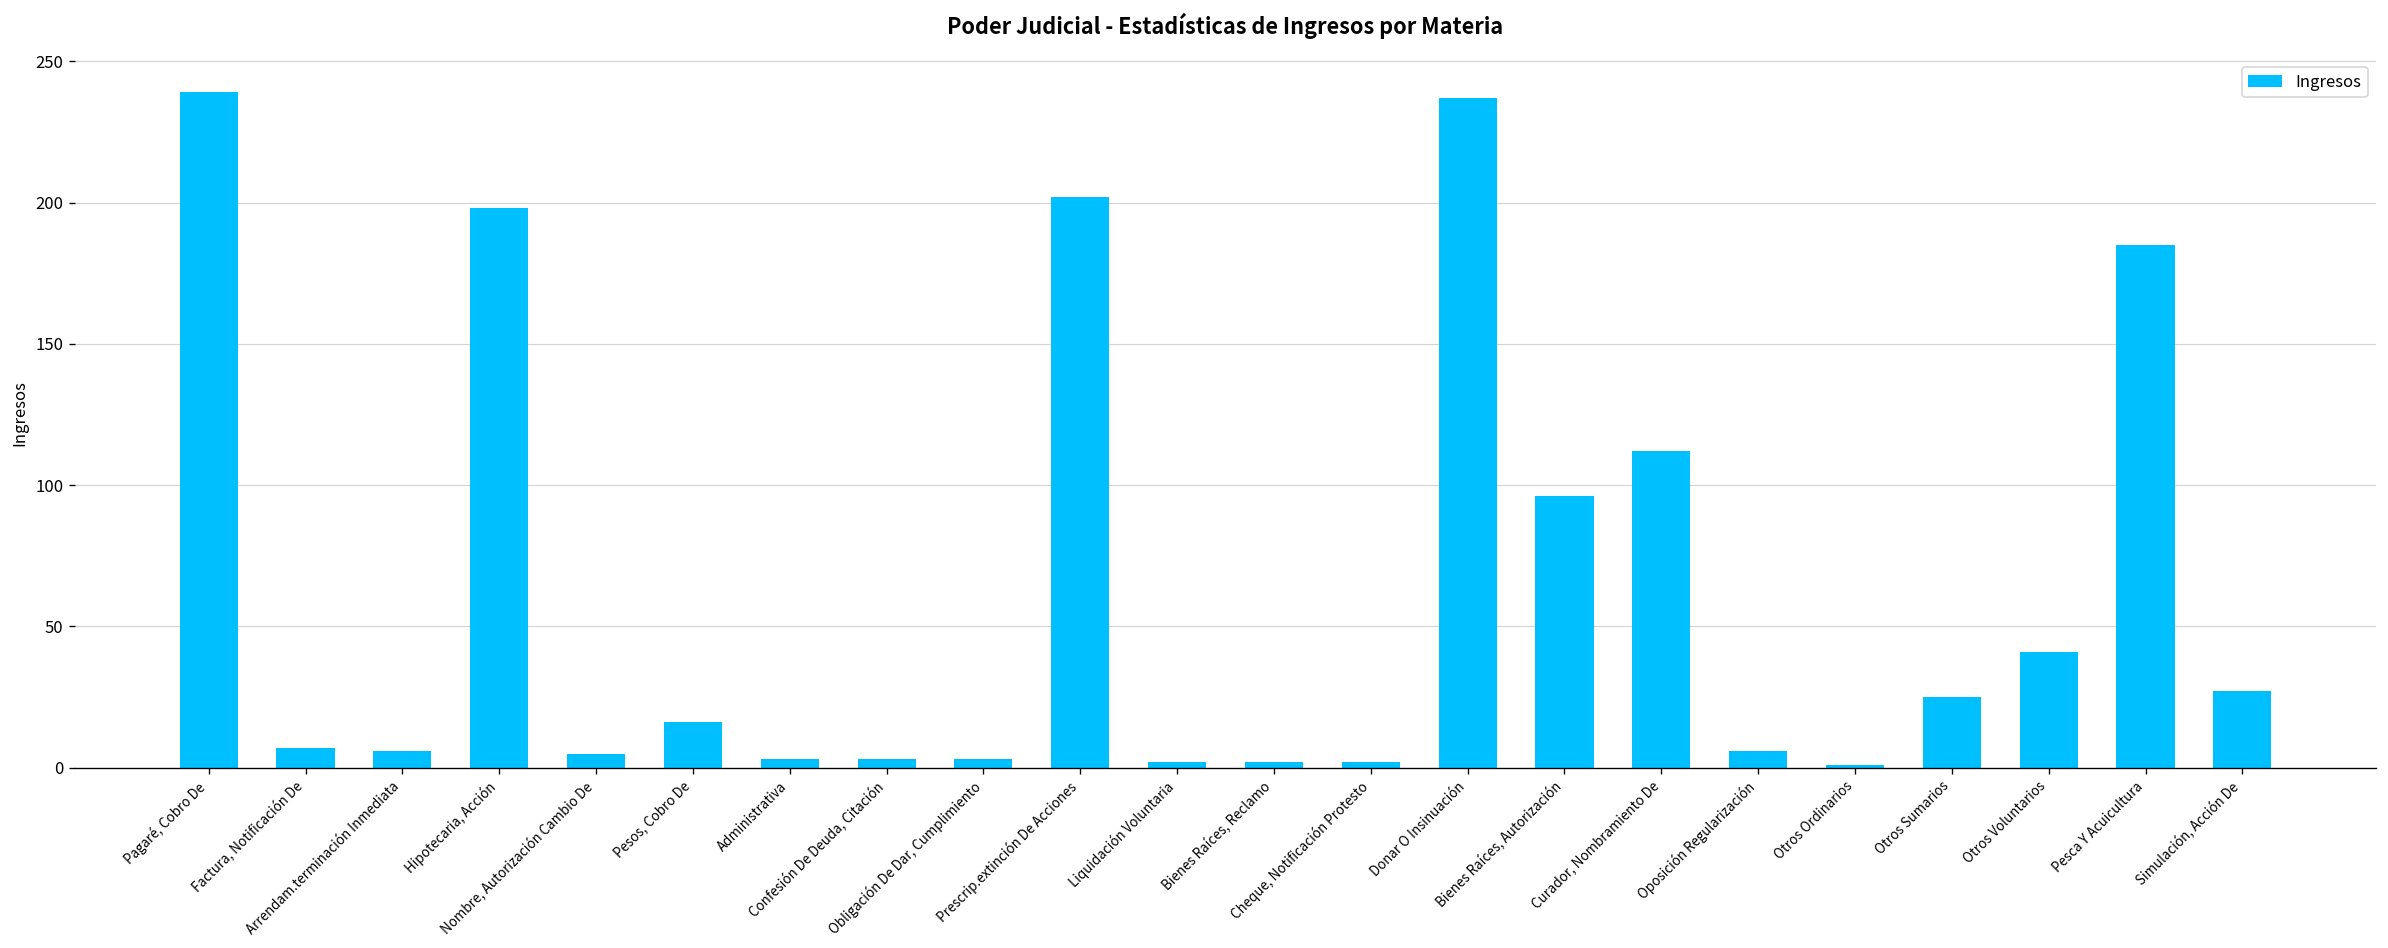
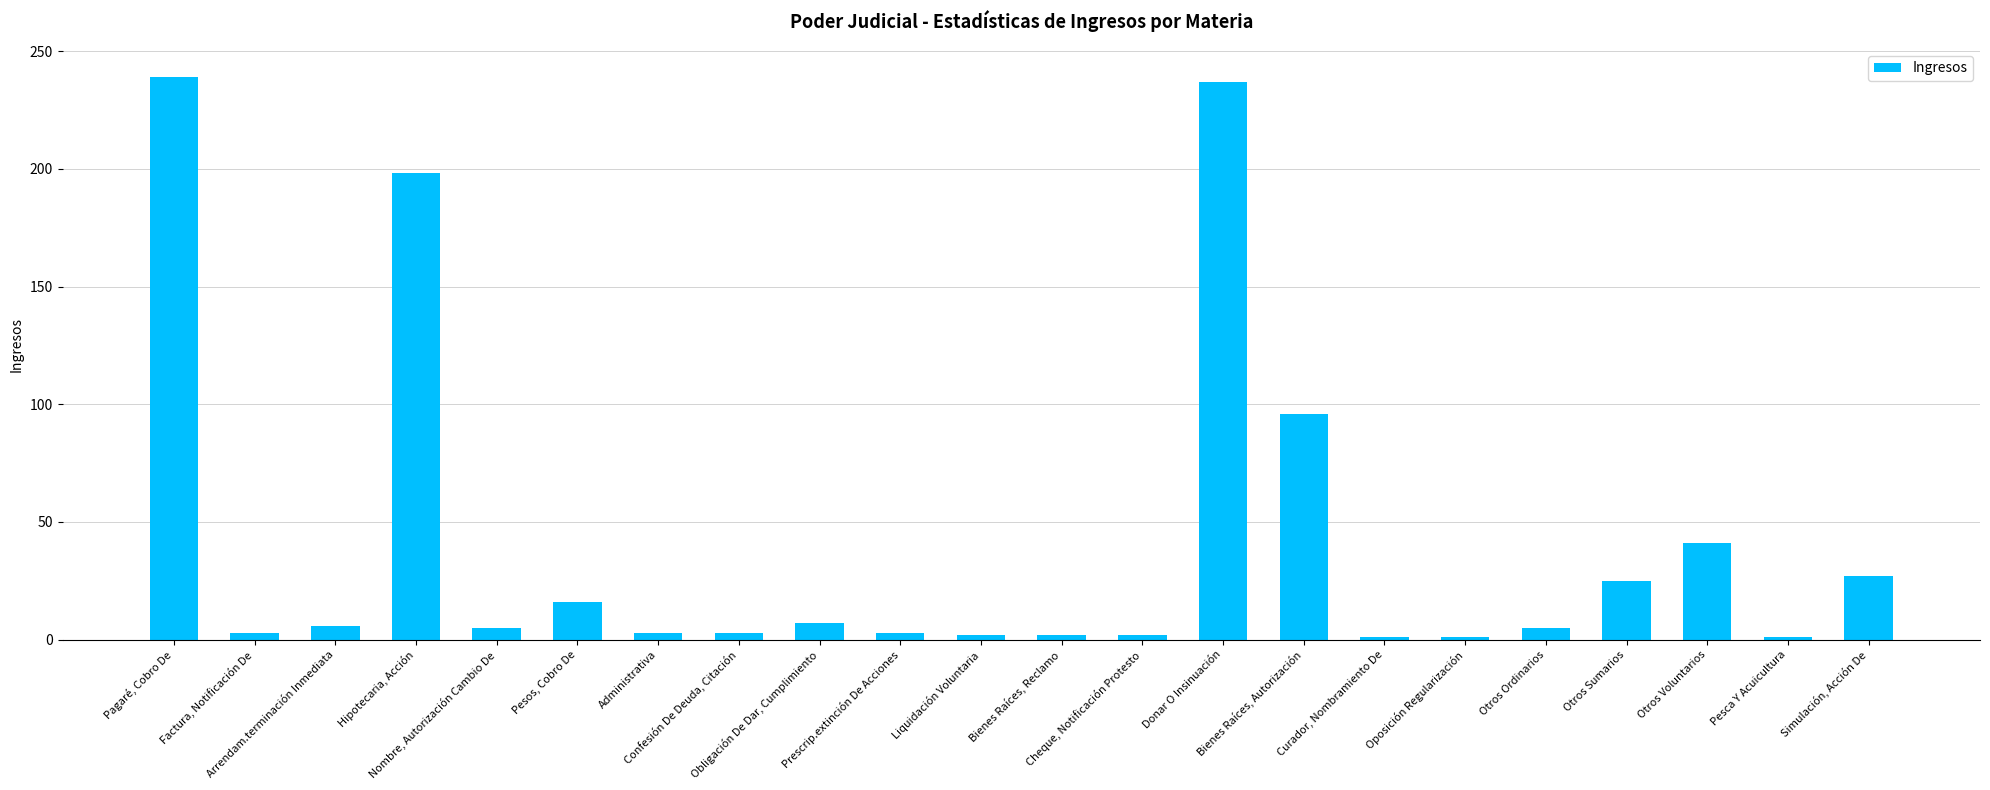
  {
    "Pagaré, Cobro De": 239,
-   "Factura, Notificación De": 7,
+   "Factura, Notificación De": 3,
    "Arrendam.terminación Inmediata": 6,
    "Hipotecaria, Acción": 198,
    "Nombre, Autorización Cambio De": 5,
    "Pesos, Cobro De": 16,
    "Administrativa": 3,
    "Confesión De Deuda, Citación": 3,
-   "Obligación De Dar, Cumplimiento": 3,
-   "Prescrip.extinción De Acciones": 202,
+   "Obligación De Dar, Cumplimiento": 7,
+   "Prescrip.extinción De Acciones": 3,
    "Liquidación Voluntaria": 2,
    "Bienes Raíces, Reclamo": 2,
    "Cheque, Notificación Protesto": 2,
    "Donar O Insinuación": 237,
    "Bienes Raíces, Autorización": 96,
-   "Curador, Nombramiento De": 112,
-   "Oposición Regularización": 6,
-   "Otros Ordinarios": 1,
+   "Curador, Nombramiento De": 1,
+   "Oposición Regularización": 1,
+   "Otros Ordinarios": 5,
    "Otros Sumarios": 25,
    "Otros Voluntarios": 41,
-   "Pesca Y Acuicultura": 185,
+   "Pesca Y Acuicultura": 1,
    "Simulación, Acción De": 27
  }
